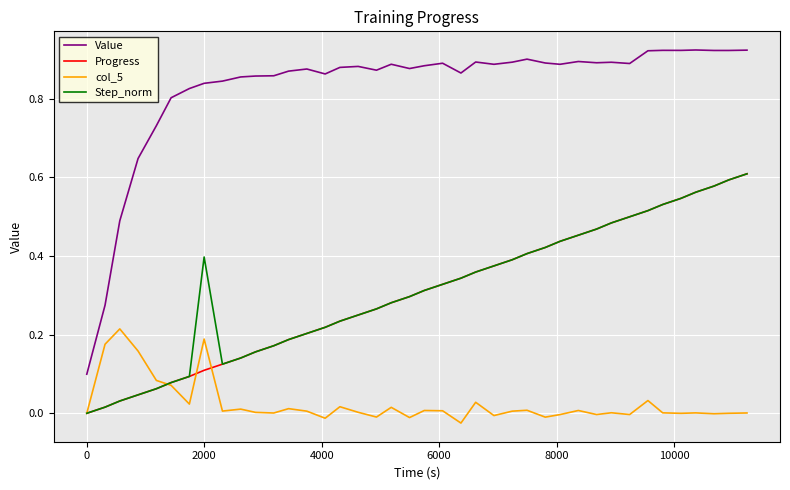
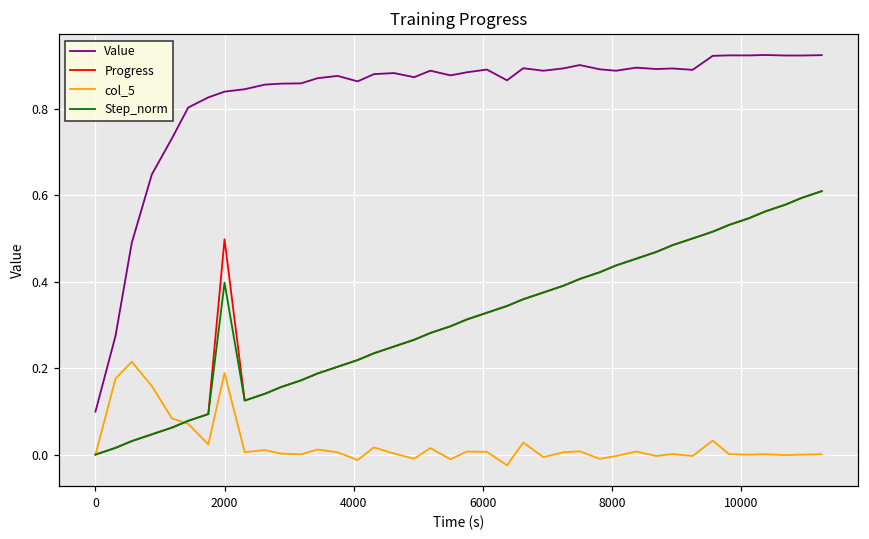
  {
    "Value": {
      "0": 0.10,
      "2000": 0.84
    },
    "Progress": {
-     "2000": 0.11
+     "2000": 0.50
    },
    "col_5": {
      "2000": 0.19
    },
    "Step_norm": {
      "2000": 0.40
    }
  }
